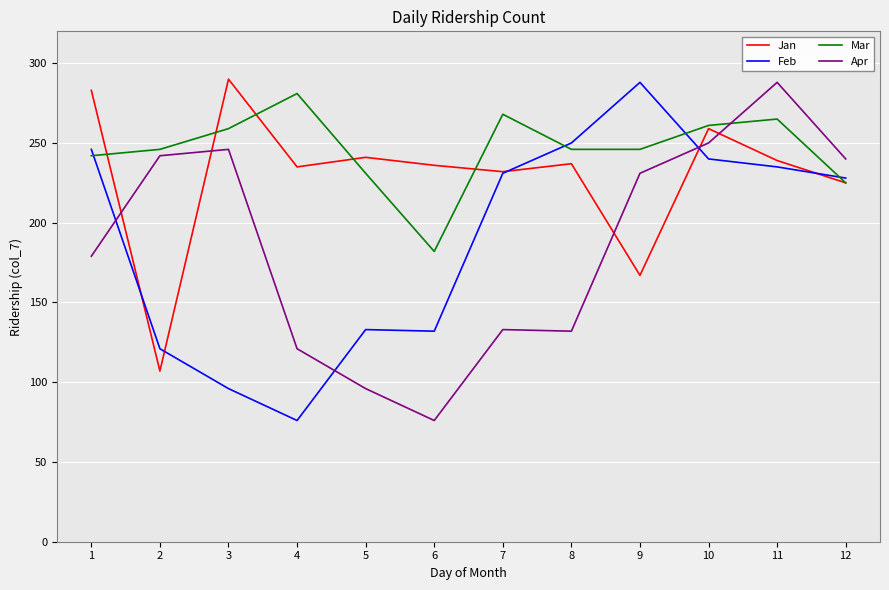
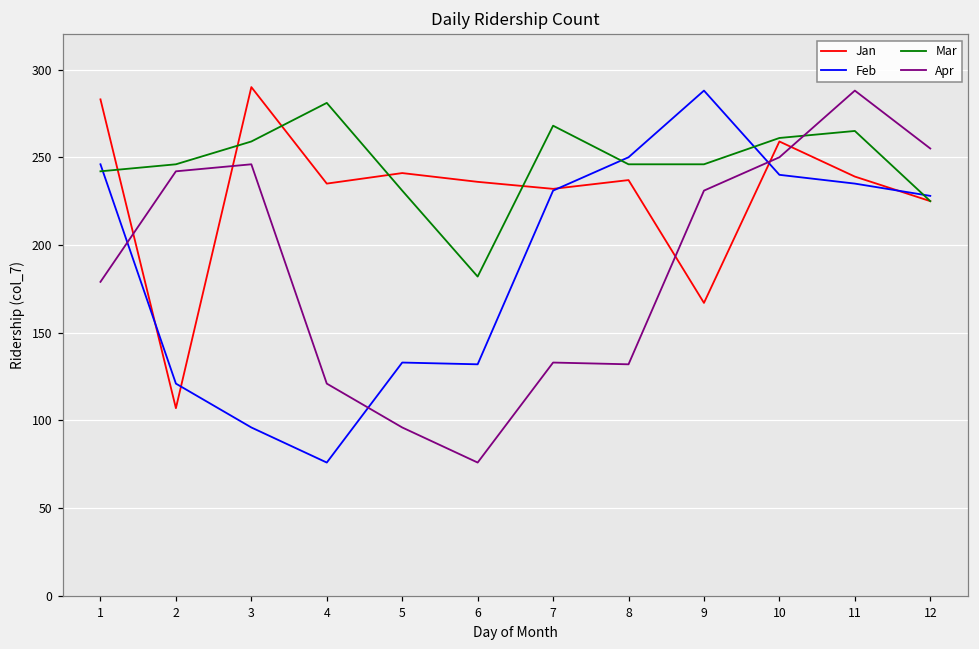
  {
    "Jan": {
      "1": 283,
      "2": 107,
      "3": 290,
      "4": 235,
      "5": 241,
      "6": 236,
      "8": 237,
      "9": 167,
      "10": 259,
      "11": 239
    },
    "Feb": {
      "1": 246,
      "2": 121,
      "3": 96,
      "4": 76,
      "5": 133,
      "6": 132,
      "8": 250,
      "9": 288,
      "10": 240,
      "11": 235,
      "12": 228
    },
    "Mar": {
      "1": 242,
      "2": 246,
      "3": 259,
      "4": 281,
      "5": 231,
      "6": 182,
      "7": 268,
      "8": 246,
      "9": 246,
      "10": 261,
      "11": 265
    },
    "Apr": {
      "1": 179,
      "2": 242,
      "3": 246,
      "4": 121,
      "5": 96,
      "6": 76,
      "7": 133,
      "8": 132,
      "9": 231,
      "10": 250,
      "11": 288,
-     "12": 240
+     "12": 255
    }
  }
